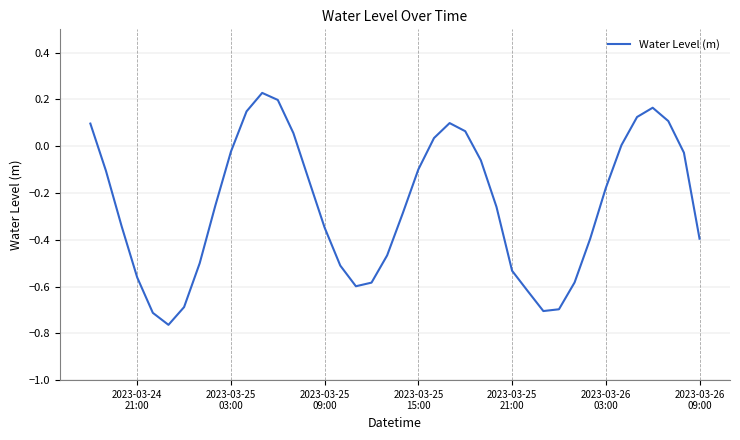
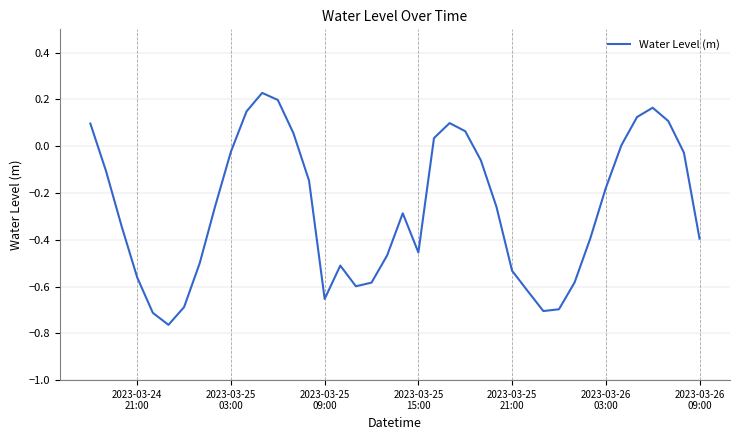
  {
    "2023-03-24 21:00": -0.56,
    "2023-03-25 03:00": -0.02,
-   "2023-03-25 09:00": -0.35,
-   "2023-03-25 15:00": -0.10,
+   "2023-03-25 09:00": -0.65,
+   "2023-03-25 15:00": -0.45,
    "2023-03-25 21:00": -0.53,
    "2023-03-26 03:00": -0.18,
    "2023-03-26 09:00": -0.40
  }
